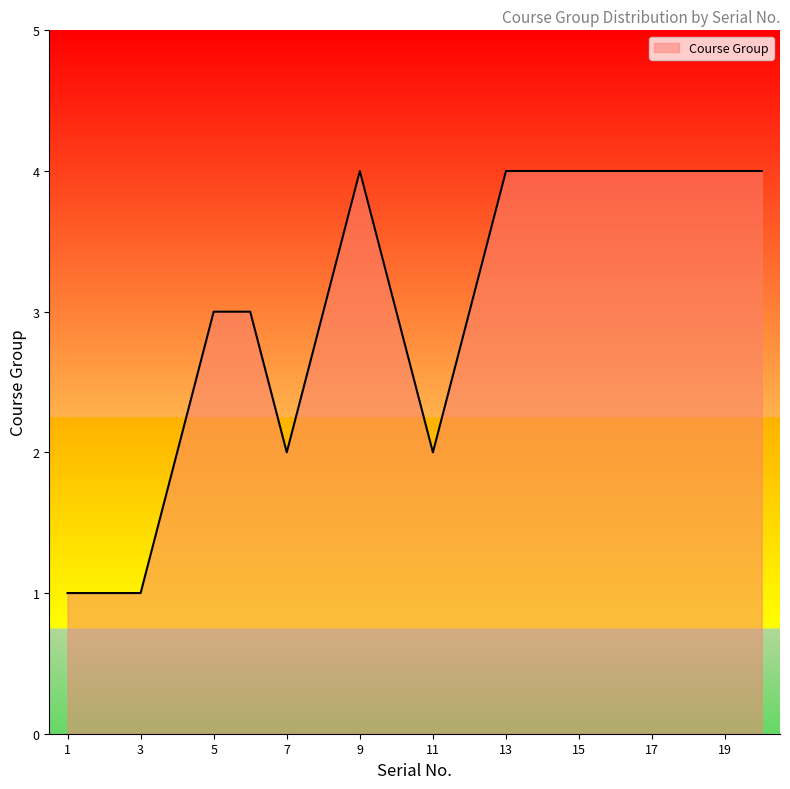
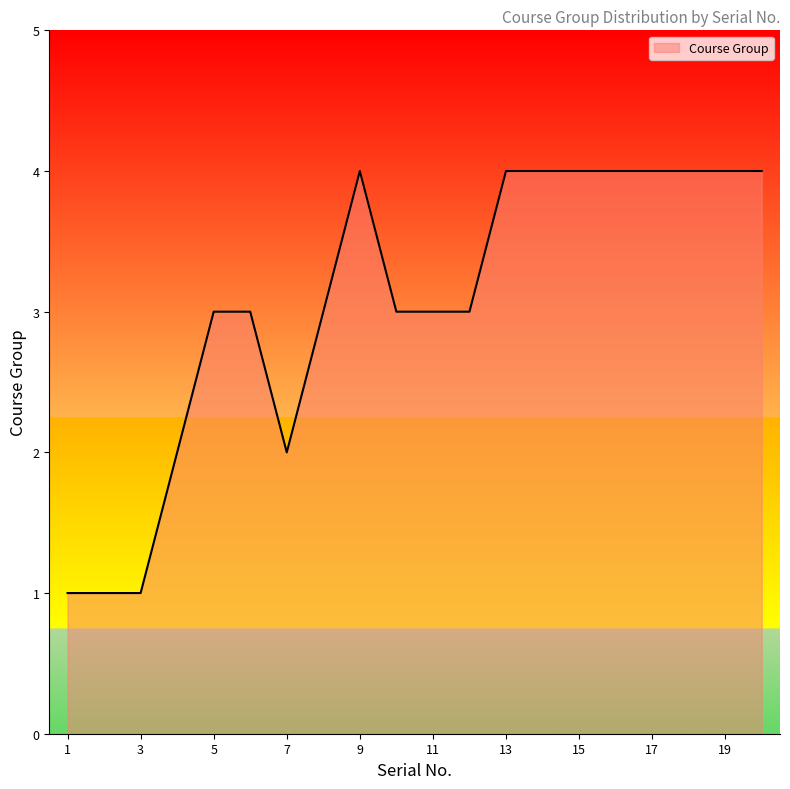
  {
    "1": 1,
    "3": 1,
    "5": 3,
    "7": 2,
    "9": 4,
-   "11": 2,
+   "11": 3,
    "13": 4,
    "15": 4,
    "17": 4,
    "19": 4
  }
